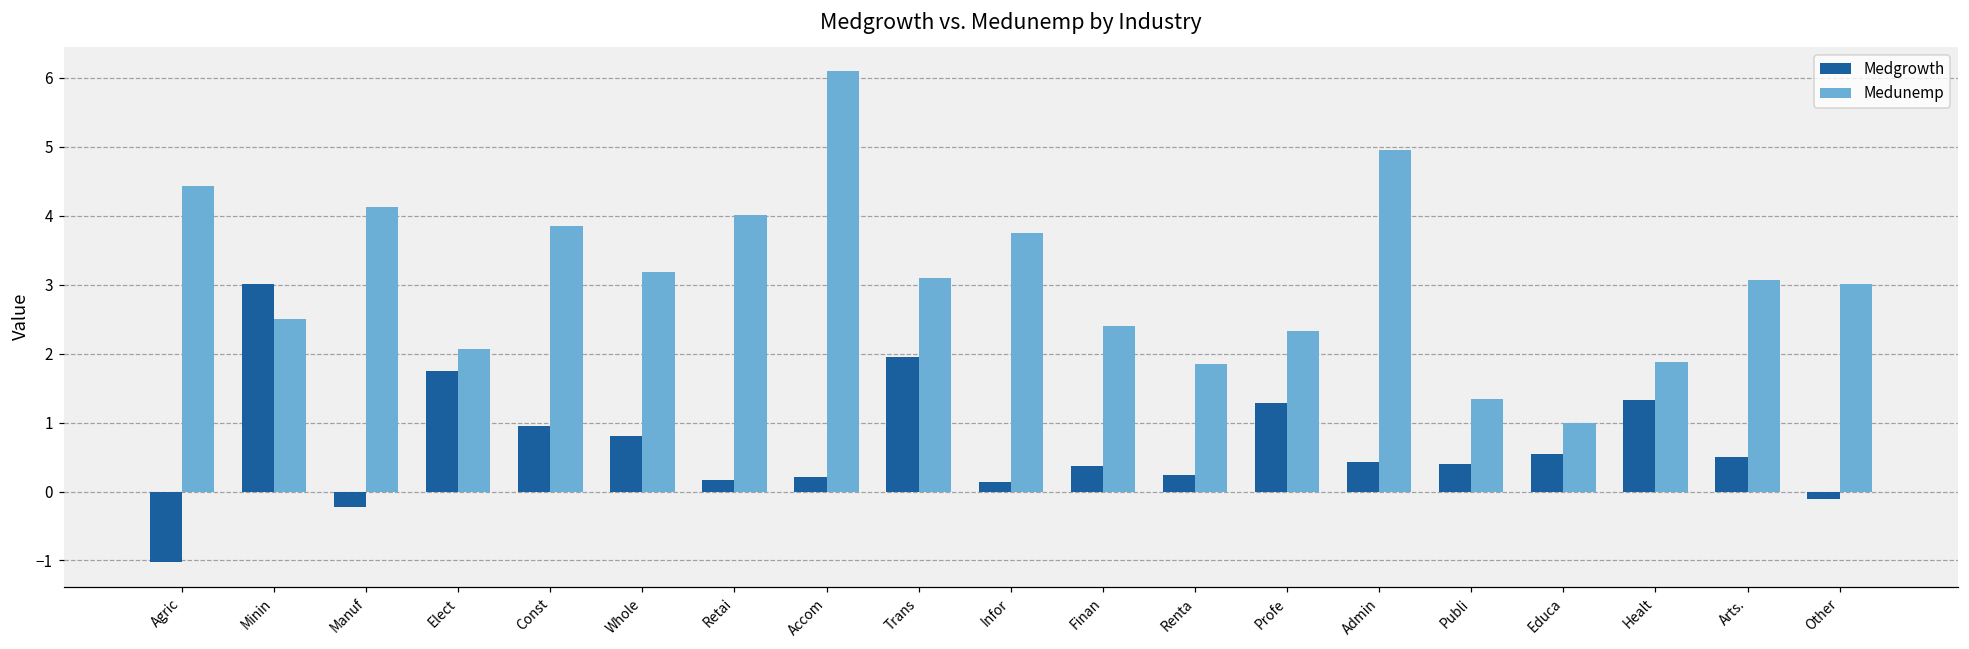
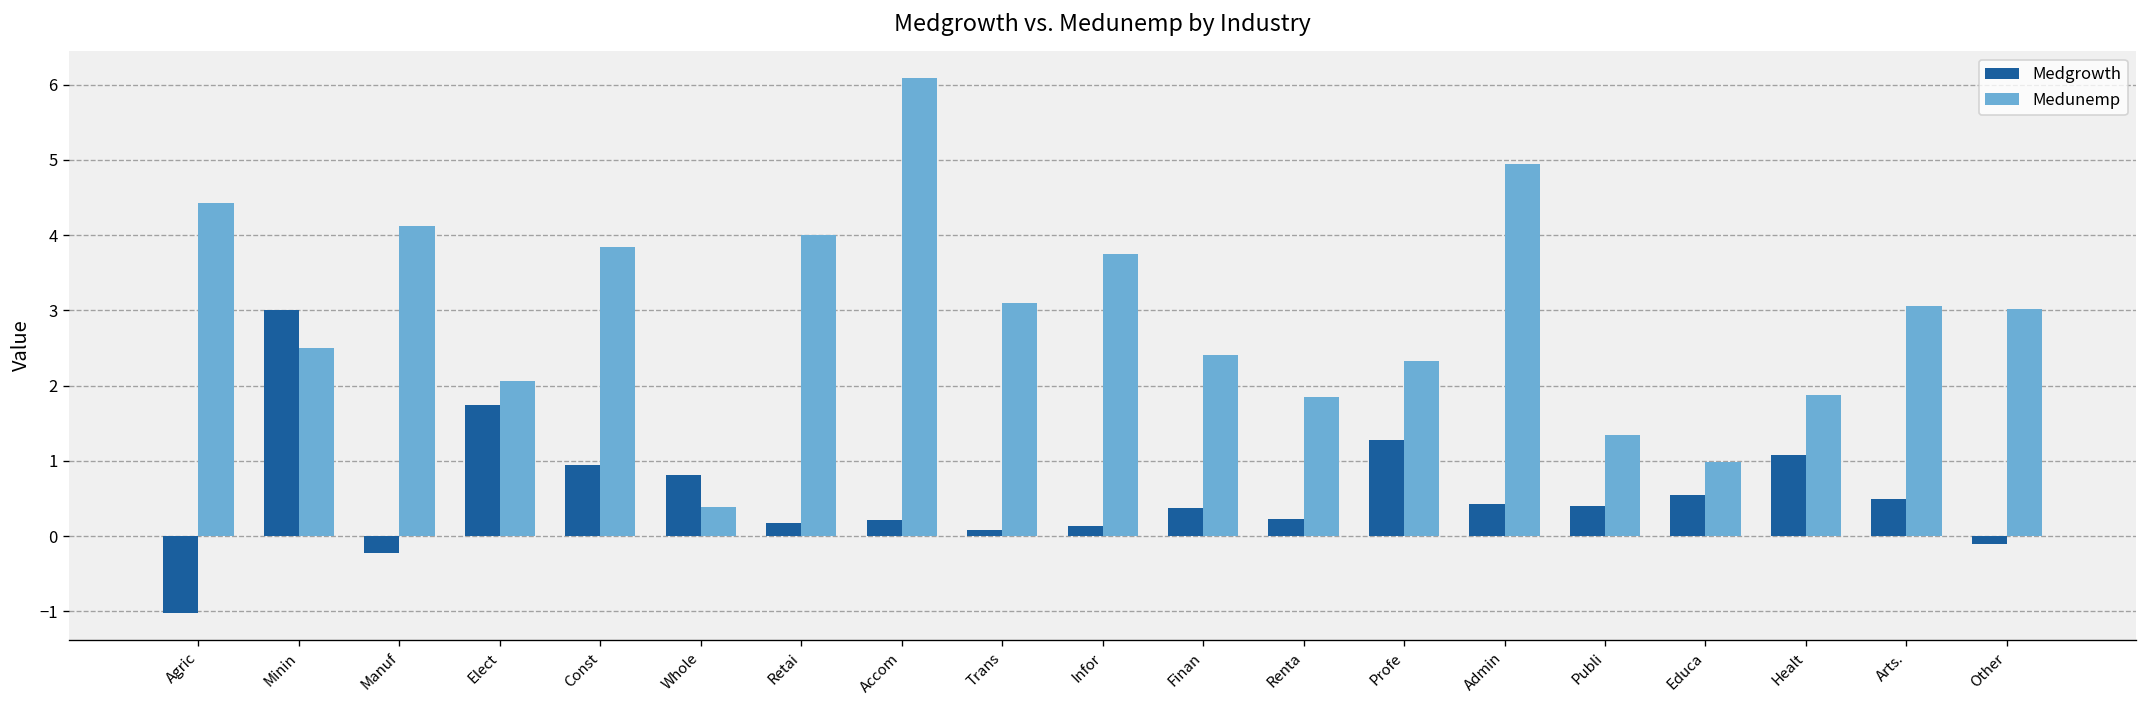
  {
    "Medgrowth": {
      "Agric": -1.0,
      "Minin": 3.0,
      "Manuf": -0.2,
      "Elect": 1.7,
      "Const": 0.9,
      "Whole": 0.8,
      "Retai": 0.2,
      "Accom": 0.2,
-     "Trans": 1.9,
+     "Trans": 0.1,
      "Infor": 0.1,
      "Finan": 0.4,
      "Renta": 0.2,
      "Profe": 1.3,
      "Admin": 0.4,
      "Publi": 0.4,
      "Educa": 0.5,
-     "Healt": 1.3,
+     "Healt": 1.1,
      "Arts.": 0.5,
      "Other": -0.1
    },
    "Medunemp": {
      "Agric": 4.4,
      "Minin": 2.5,
      "Manuf": 4.1,
      "Elect": 2.1,
      "Const": 3.8,
-     "Whole": 3.2,
+     "Whole": 0.4,
      "Retai": 4.0,
      "Accom": 6.1,
      "Trans": 3.1,
      "Infor": 3.7,
      "Finan": 2.4,
      "Renta": 1.8,
      "Profe": 2.3,
      "Admin": 4.9,
      "Publi": 1.3,
      "Educa": 1.0,
      "Healt": 1.9,
      "Arts.": 3.1,
      "Other": 3.0
    }
  }
